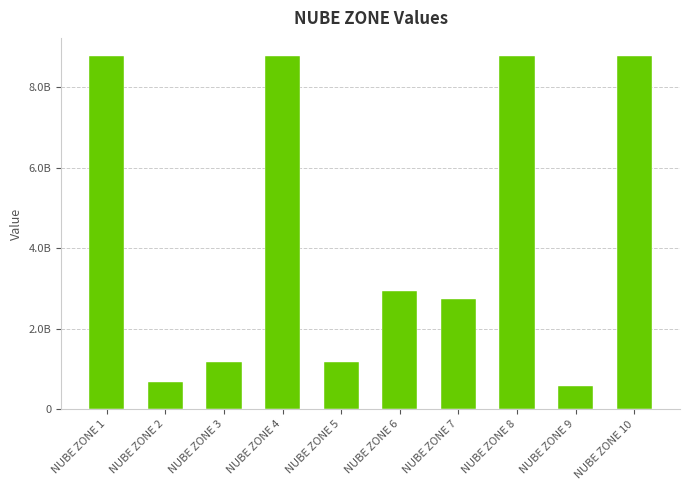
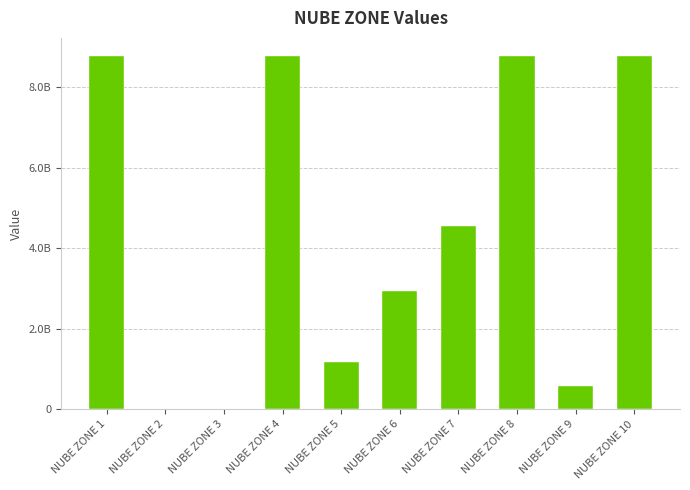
  {
    "NUBE ZONE 1": 8800000000,
-   "NUBE ZONE 2": 700000000,
-   "NUBE ZONE 3": 1200000000,
+   "NUBE ZONE 2": 0,
+   "NUBE ZONE 3": 0,
    "NUBE ZONE 4": 8800000000,
    "NUBE ZONE 5": 1200000000,
    "NUBE ZONE 6": 2900000000,
-   "NUBE ZONE 7": 2700000000,
+   "NUBE ZONE 7": 4600000000,
    "NUBE ZONE 8": 8800000000,
    "NUBE ZONE 9": 600000000,
    "NUBE ZONE 10": 8800000000
  }
